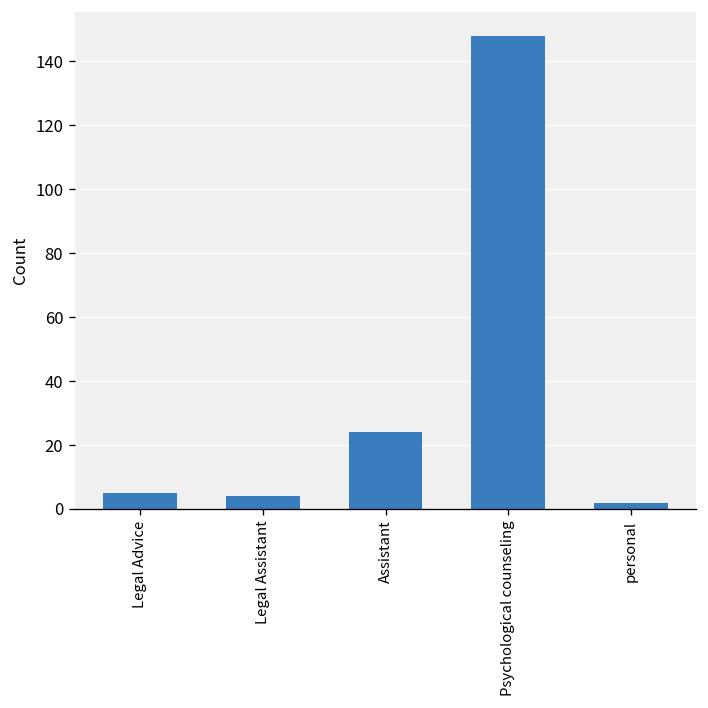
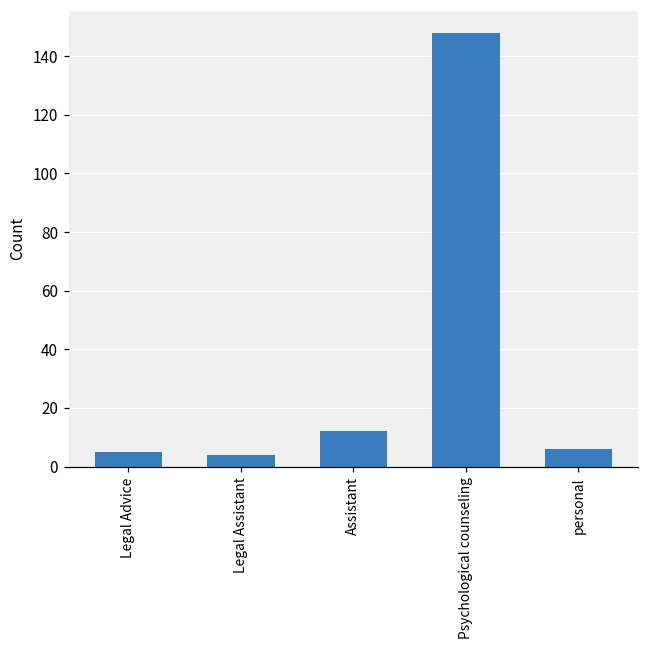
  {
    "Legal Advice": 5,
    "Legal Assistant": 4,
-   "Assistant": 24,
+   "Assistant": 12,
    "Psychological counseling": 148,
-   "personal": 2
+   "personal": 6
  }
